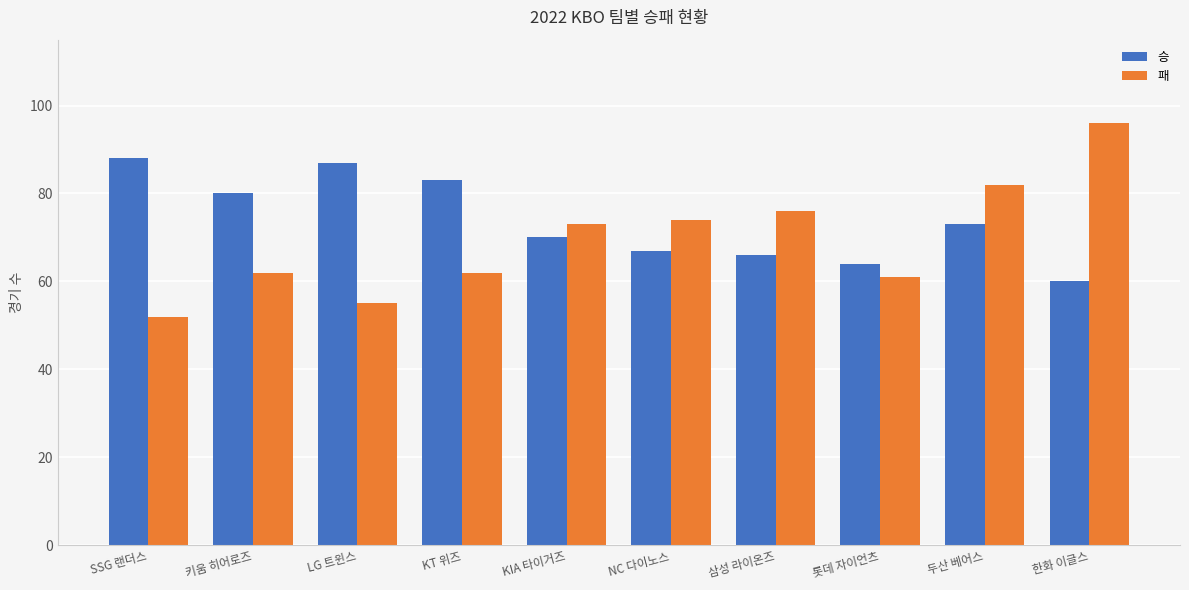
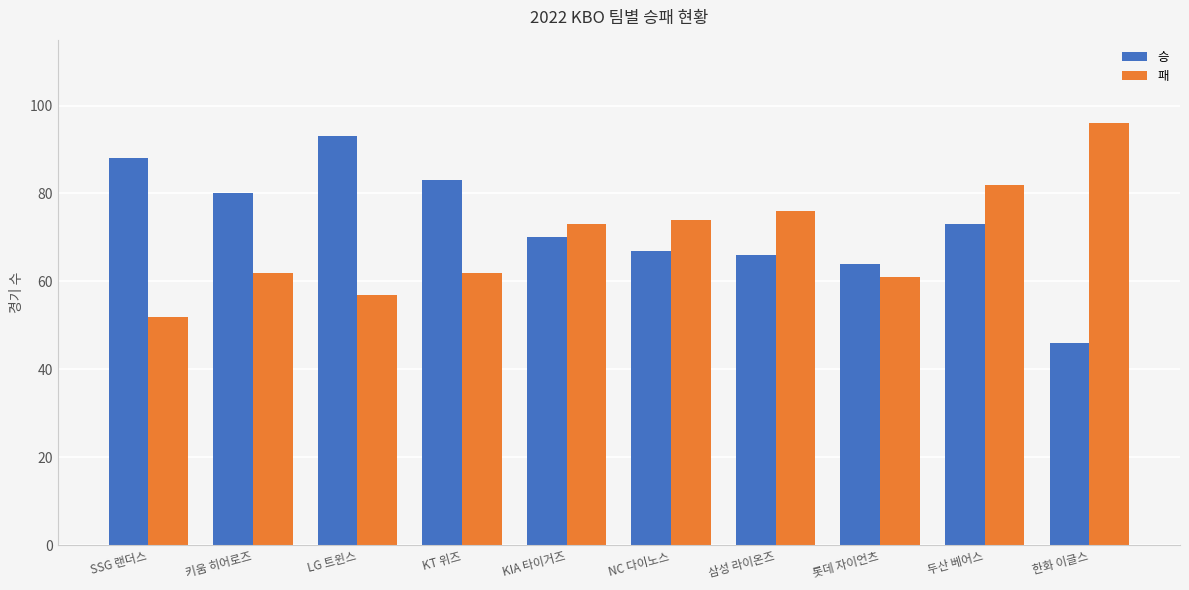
  {
    "승": {
      "SSG 랜더스": 88,
      "키움 히어로즈": 80,
-     "LG 트윈스": 87,
+     "LG 트윈스": 93,
      "KT 위즈": 83,
      "KIA 타이거즈": 70,
      "NC 다이노스": 67,
      "삼성 라이온즈": 66,
      "롯데 자이언츠": 64,
      "두산 베어스": 73,
-     "한화 이글스": 60
+     "한화 이글스": 46
    },
    "패": {
      "SSG 랜더스": 52,
      "키움 히어로즈": 62,
-     "LG 트윈스": 55,
+     "LG 트윈스": 57,
      "KT 위즈": 62,
      "KIA 타이거즈": 73,
      "NC 다이노스": 74,
      "삼성 라이온즈": 76,
      "롯데 자이언츠": 61,
      "두산 베어스": 82,
      "한화 이글스": 96
    }
  }
